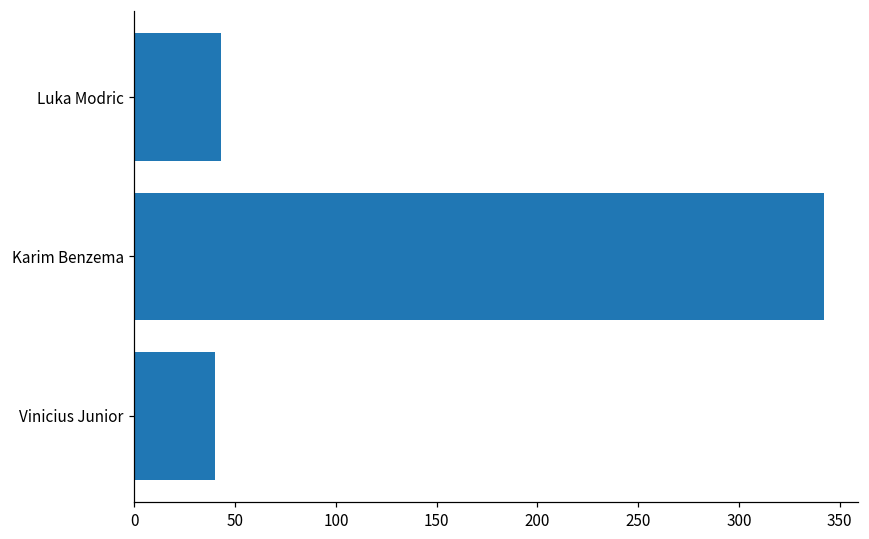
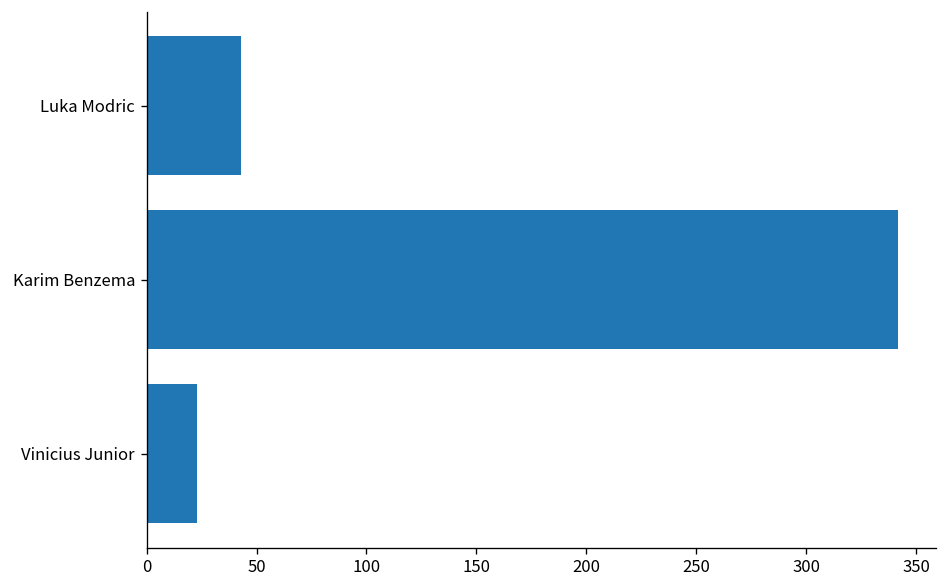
  {
    "Luka Modric": 43,
    "Karim Benzema": 342,
-   "Vinicius Junior": 40
+   "Vinicius Junior": 23
  }
